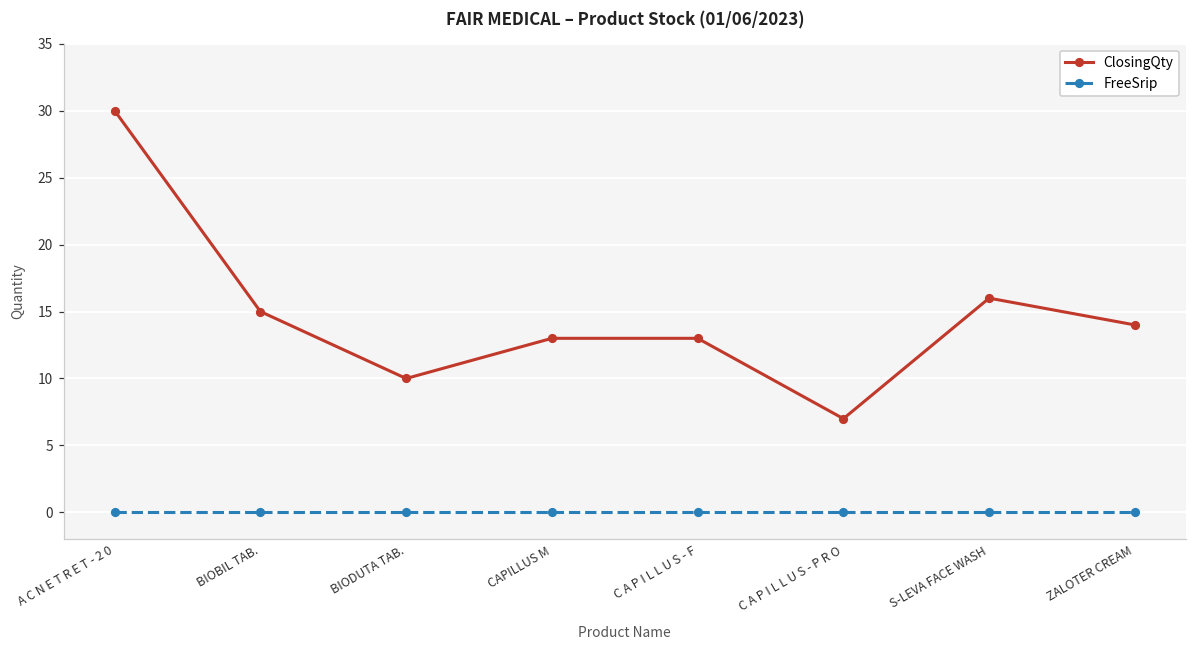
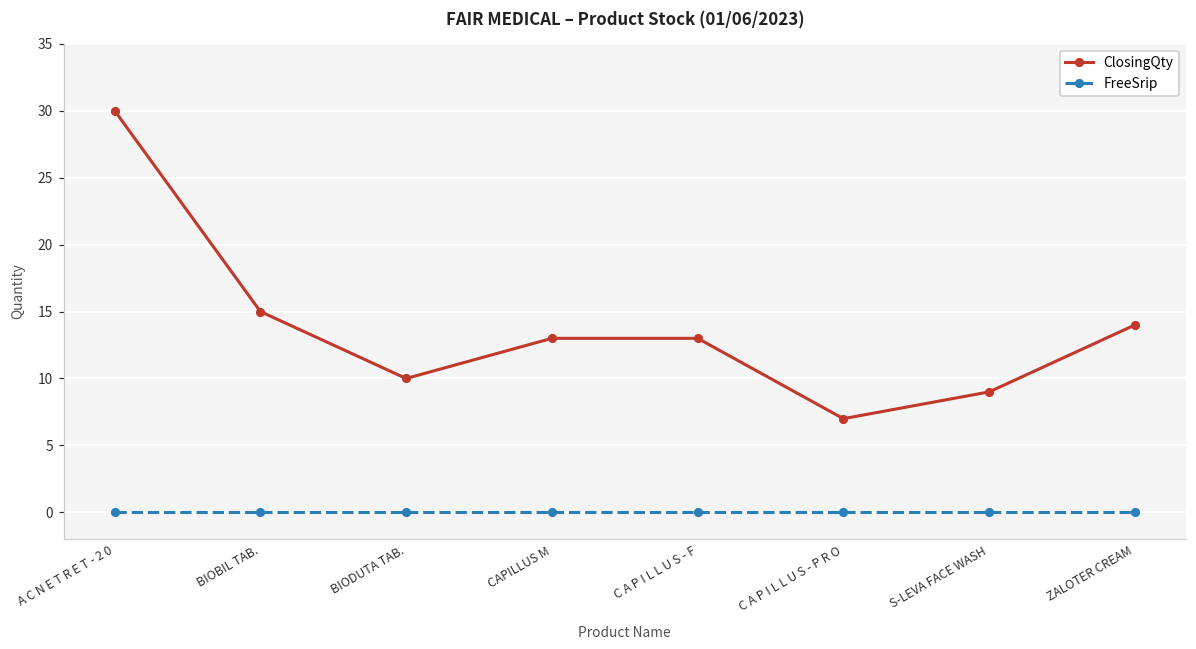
  {
    "ClosingQty": {
      "A C N E T R E T - 2 0": 30,
      "BIOBIL TAB.": 15,
      "BIODUTA TAB.": 10,
      "CAPILLUS M": 13,
      "C A P I L L U S - F": 13,
      "C A P I L L U S - P R O": 7,
-     "S-LEVA FACE WASH": 16,
+     "S-LEVA FACE WASH": 9,
      "ZALOTER CREAM": 14
    },
    "FreeSrip": {
      "A C N E T R E T - 2 0": 0,
      "BIOBIL TAB.": 0,
      "BIODUTA TAB.": 0,
      "CAPILLUS M": 0,
      "C A P I L L U S - F": 0,
      "C A P I L L U S - P R O": 0,
      "S-LEVA FACE WASH": 0,
      "ZALOTER CREAM": 0
    }
  }
